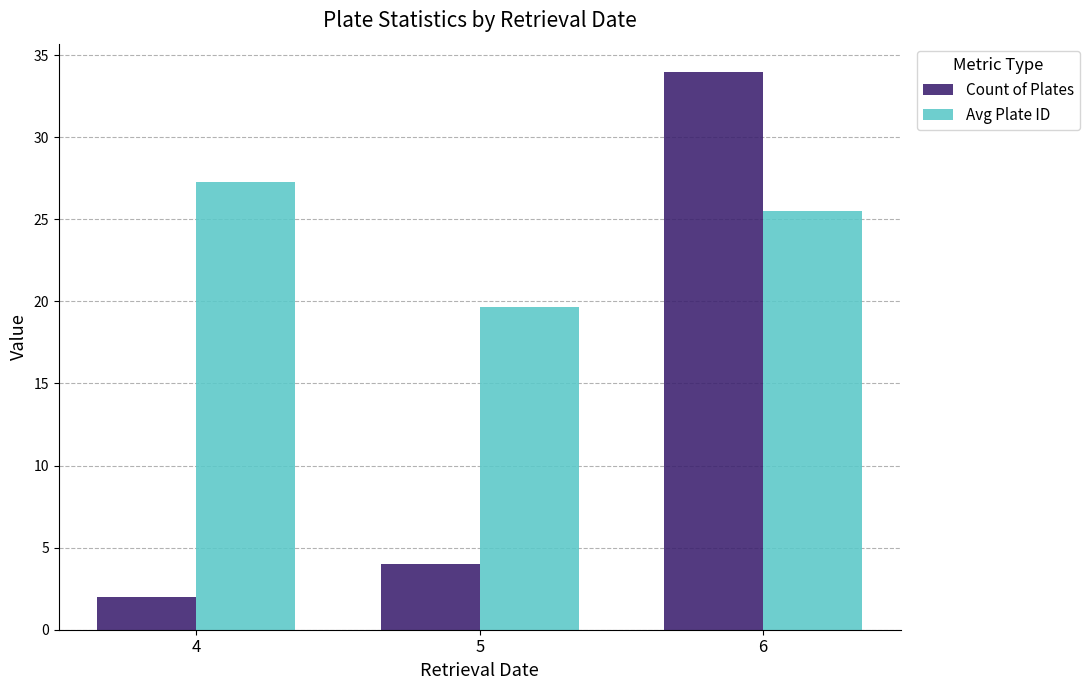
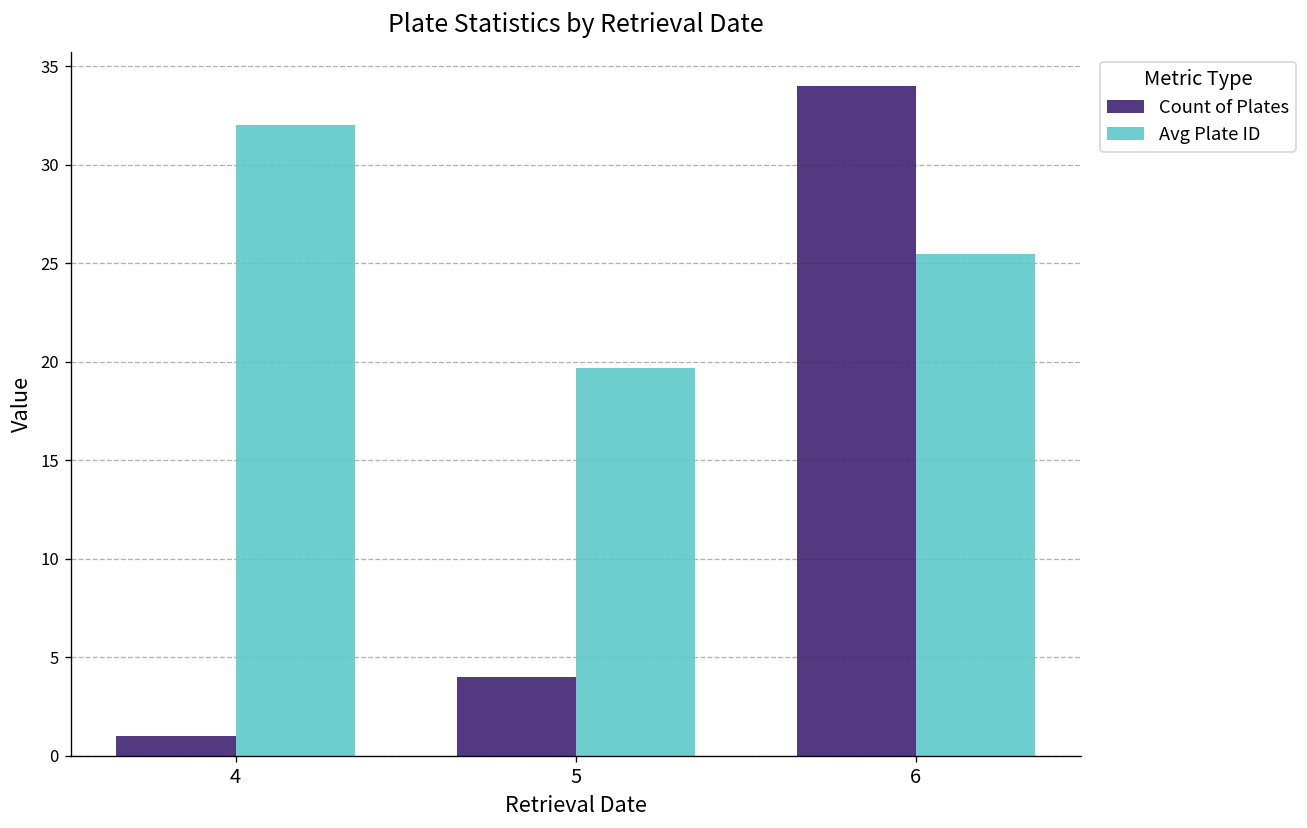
  {
    "Count of Plates": {
-     "4": 2,
+     "4": 1,
      "5": 4,
      "6": 34
    },
    "Avg Plate ID": {
-     "4": 27.3,
+     "4": 32.0,
      "5": 19.7,
      "6": 25.5
    }
  }
